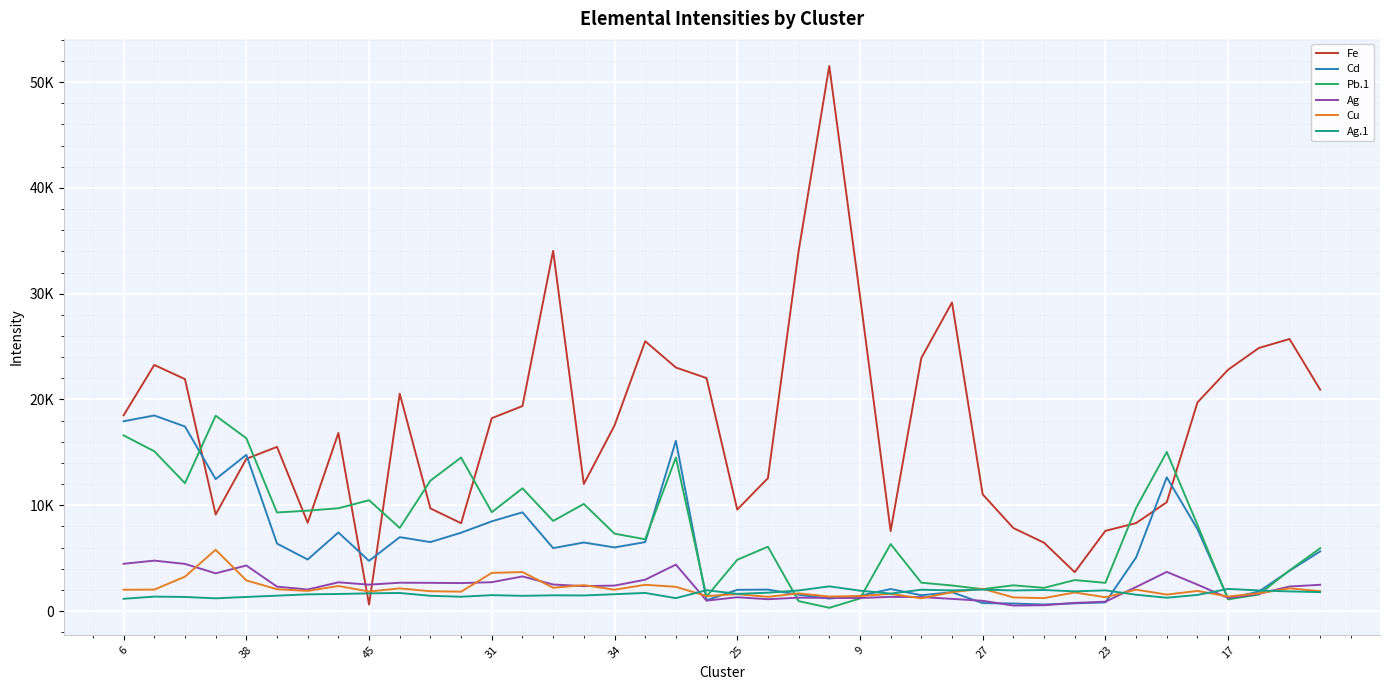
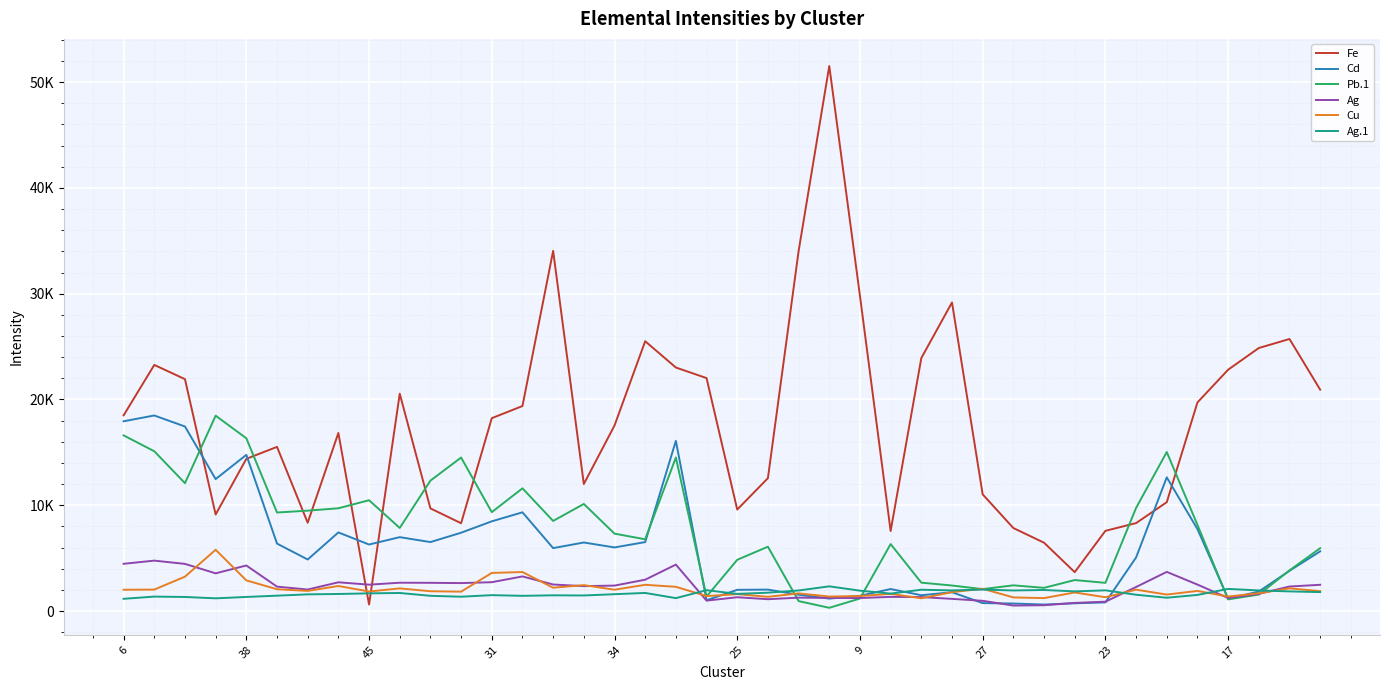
  {
    "Fe": {
      "45": 600
    },
    "Cd": {
-     "45": 4700
+     "45": 6300
    },
    "Ag": {
      "45": 2500
    }
  }
